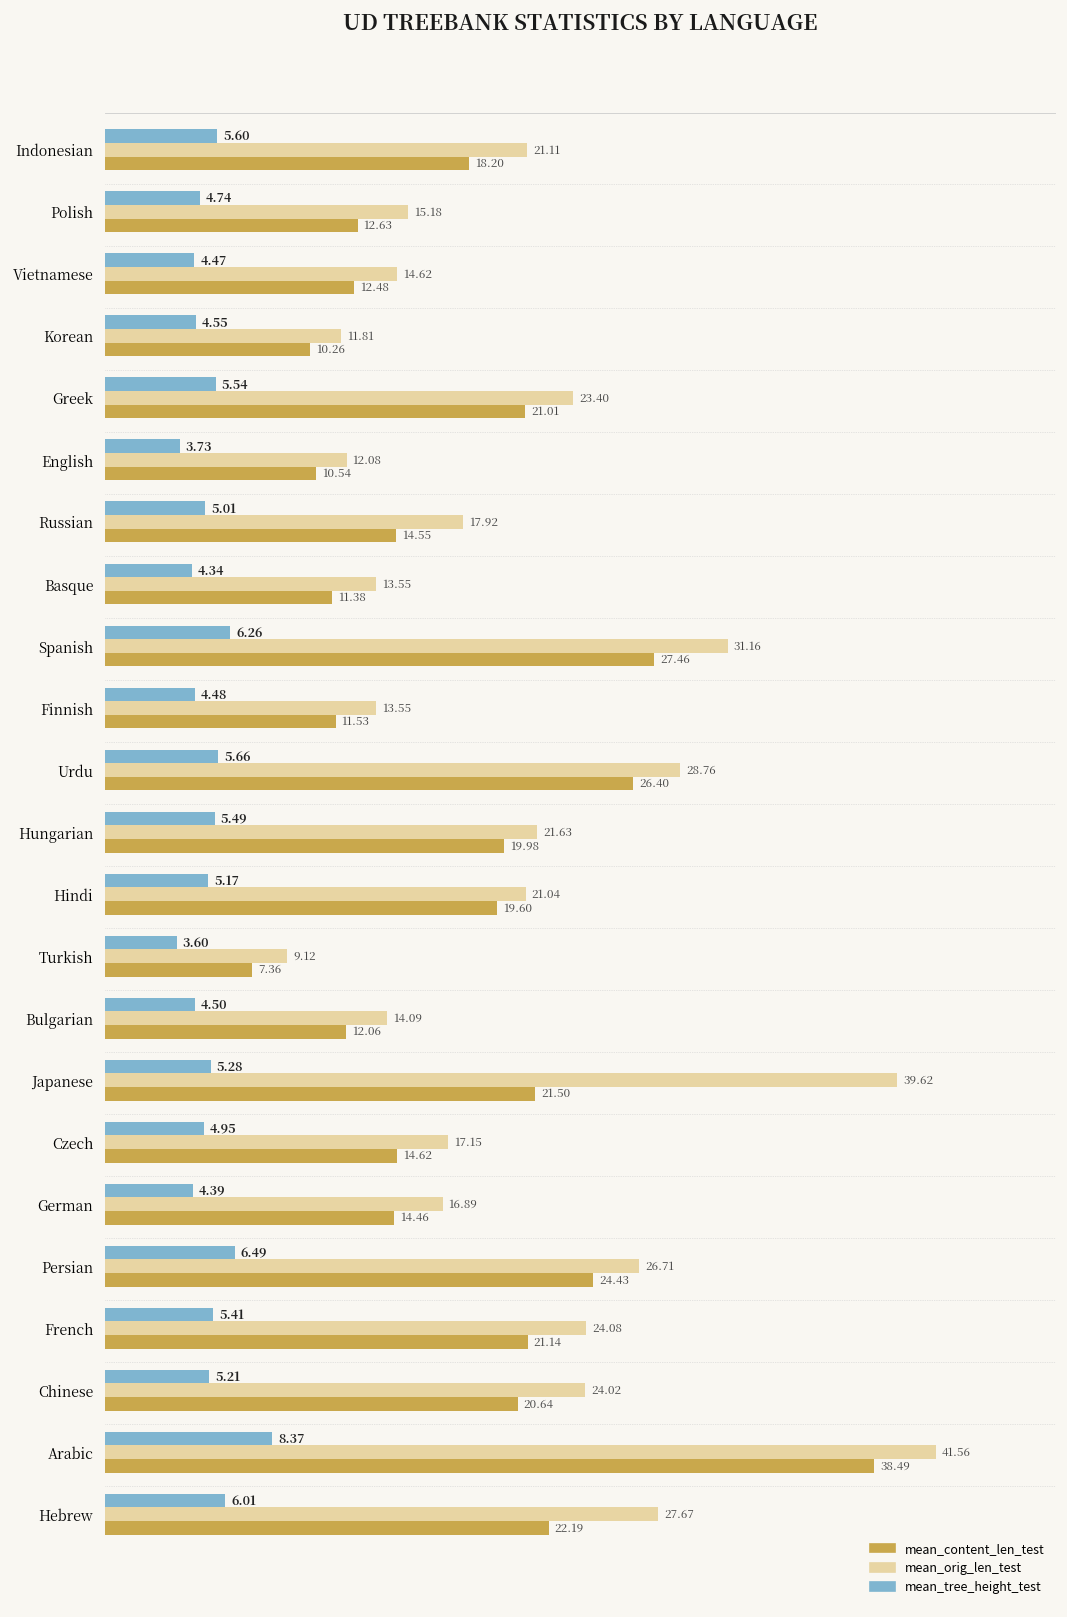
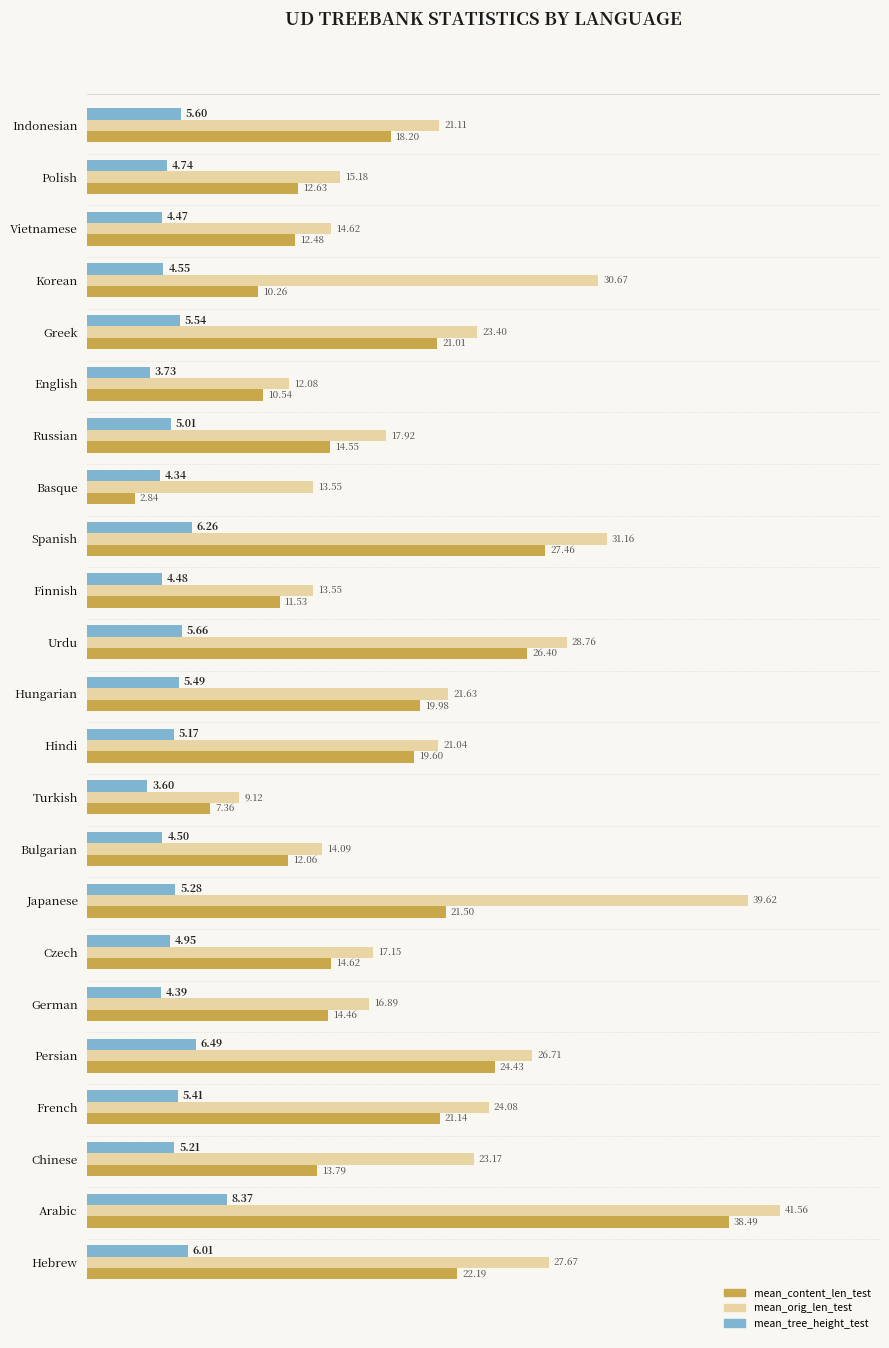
  {
    "mean_content_len_test": {
      "Indonesian": 18.20,
      "Polish": 12.63,
      "Vietnamese": 12.48,
      "Korean": 10.26,
      "Greek": 21.01,
      "English": 10.54,
      "Russian": 14.55,
-     "Basque": 11.38,
+     "Basque": 2.84,
      "Spanish": 27.46,
      "Finnish": 11.53,
      "Urdu": 26.40,
      "Hungarian": 19.98,
      "Hindi": 19.60,
      "Turkish": 7.36,
      "Bulgarian": 12.06,
      "Japanese": 21.50,
      "Czech": 14.62,
      "German": 14.46,
      "Persian": 24.43,
      "French": 21.14,
-     "Chinese": 20.64,
+     "Chinese": 13.79,
      "Arabic": 38.49,
      "Hebrew": 22.19
    },
    "mean_orig_len_test": {
      "Indonesian": 21.11,
      "Polish": 15.18,
      "Vietnamese": 14.62,
-     "Korean": 11.81,
+     "Korean": 30.67,
      "Greek": 23.40,
      "English": 12.08,
      "Russian": 17.92,
      "Basque": 13.55,
      "Spanish": 31.16,
      "Finnish": 13.55,
      "Urdu": 28.76,
      "Hungarian": 21.63,
      "Hindi": 21.04,
      "Turkish": 9.12,
      "Bulgarian": 14.09,
      "Japanese": 39.62,
      "Czech": 17.15,
      "German": 16.89,
      "Persian": 26.71,
      "French": 24.08,
-     "Chinese": 24.02,
+     "Chinese": 23.17,
      "Arabic": 41.56,
      "Hebrew": 27.67
    },
    "mean_tree_height_test": {
      "Indonesian": 5.60,
      "Polish": 4.74,
      "Vietnamese": 4.47,
      "Korean": 4.55,
      "Greek": 5.54,
      "English": 3.73,
      "Russian": 5.01,
      "Basque": 4.34,
      "Spanish": 6.26,
      "Finnish": 4.48,
      "Urdu": 5.66,
      "Hungarian": 5.49,
      "Hindi": 5.17,
      "Turkish": 3.60,
      "Bulgarian": 4.50,
      "Japanese": 5.28,
      "Czech": 4.95,
      "German": 4.39,
      "Persian": 6.49,
      "French": 5.41,
      "Chinese": 5.21,
      "Arabic": 8.37,
      "Hebrew": 6.01
    }
  }
